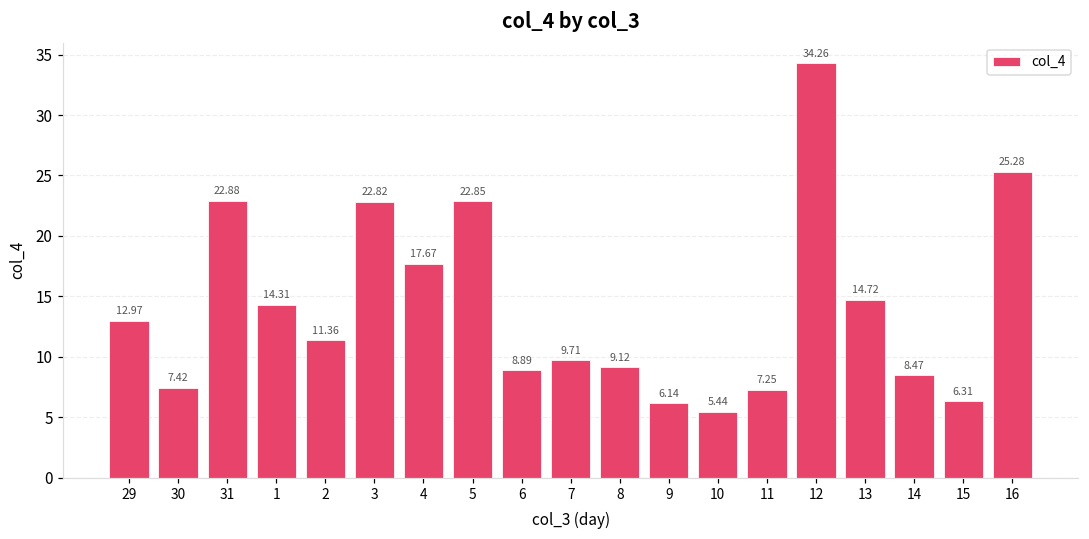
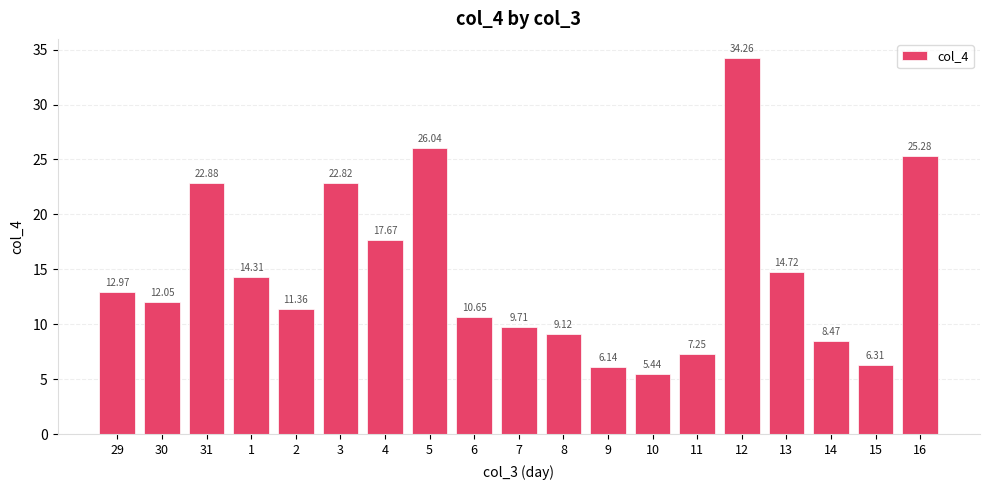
  {
    "29": 12.97,
-   "30": 7.42,
+   "30": 12.05,
    "31": 22.88,
    "1": 14.31,
    "2": 11.36,
    "3": 22.82,
    "4": 17.67,
-   "5": 22.85,
-   "6": 8.89,
+   "5": 26.04,
+   "6": 10.65,
    "7": 9.71,
    "8": 9.12,
    "9": 6.14,
    "10": 5.44,
    "11": 7.25,
    "12": 34.26,
    "13": 14.72,
    "14": 8.47,
    "15": 6.31,
    "16": 25.28
  }
